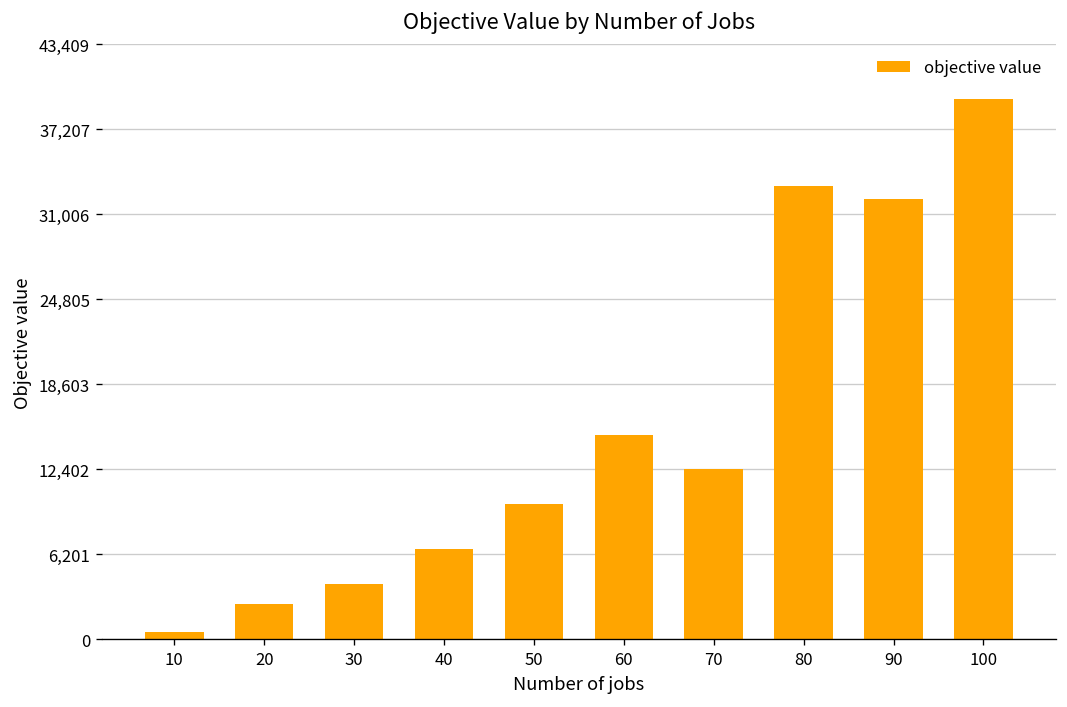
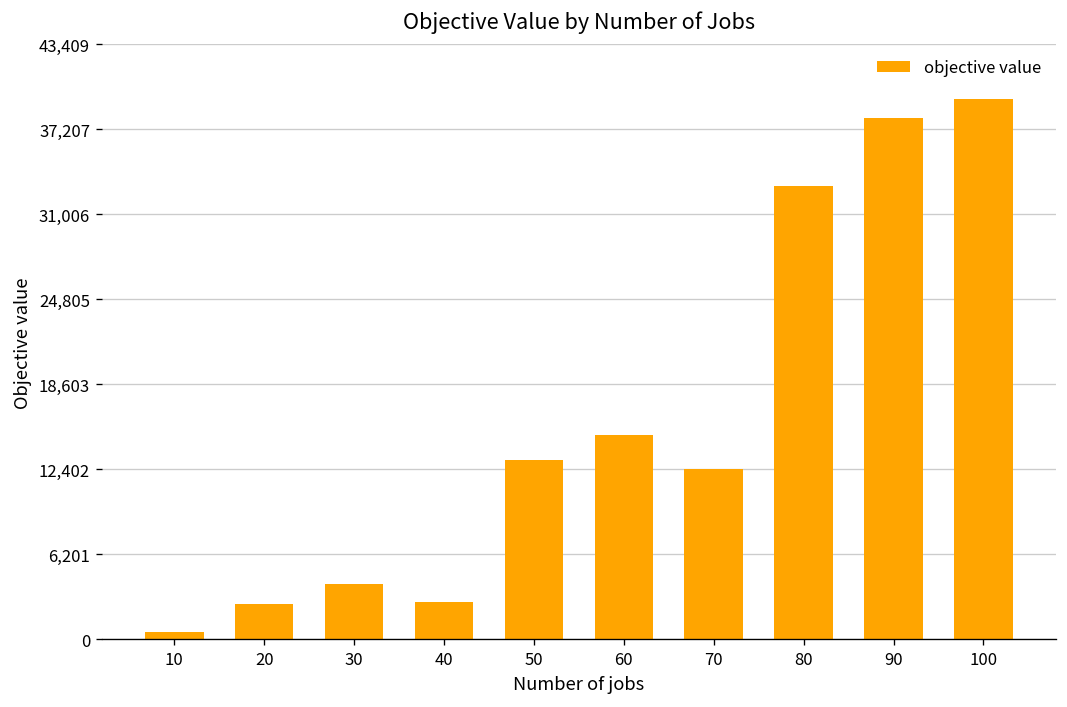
  {
    "10": "500",
    "20": "2,600",
    "30": "4,000",
-   "40": "6,600",
-   "50": "9,900",
+   "40": "2,700",
+   "50": "13,100",
    "60": "14,900",
    "70": "12,500",
    "80": "33,100",
-   "90": "32,100",
+   "90": "38,100",
    "100": "39,500"
  }
